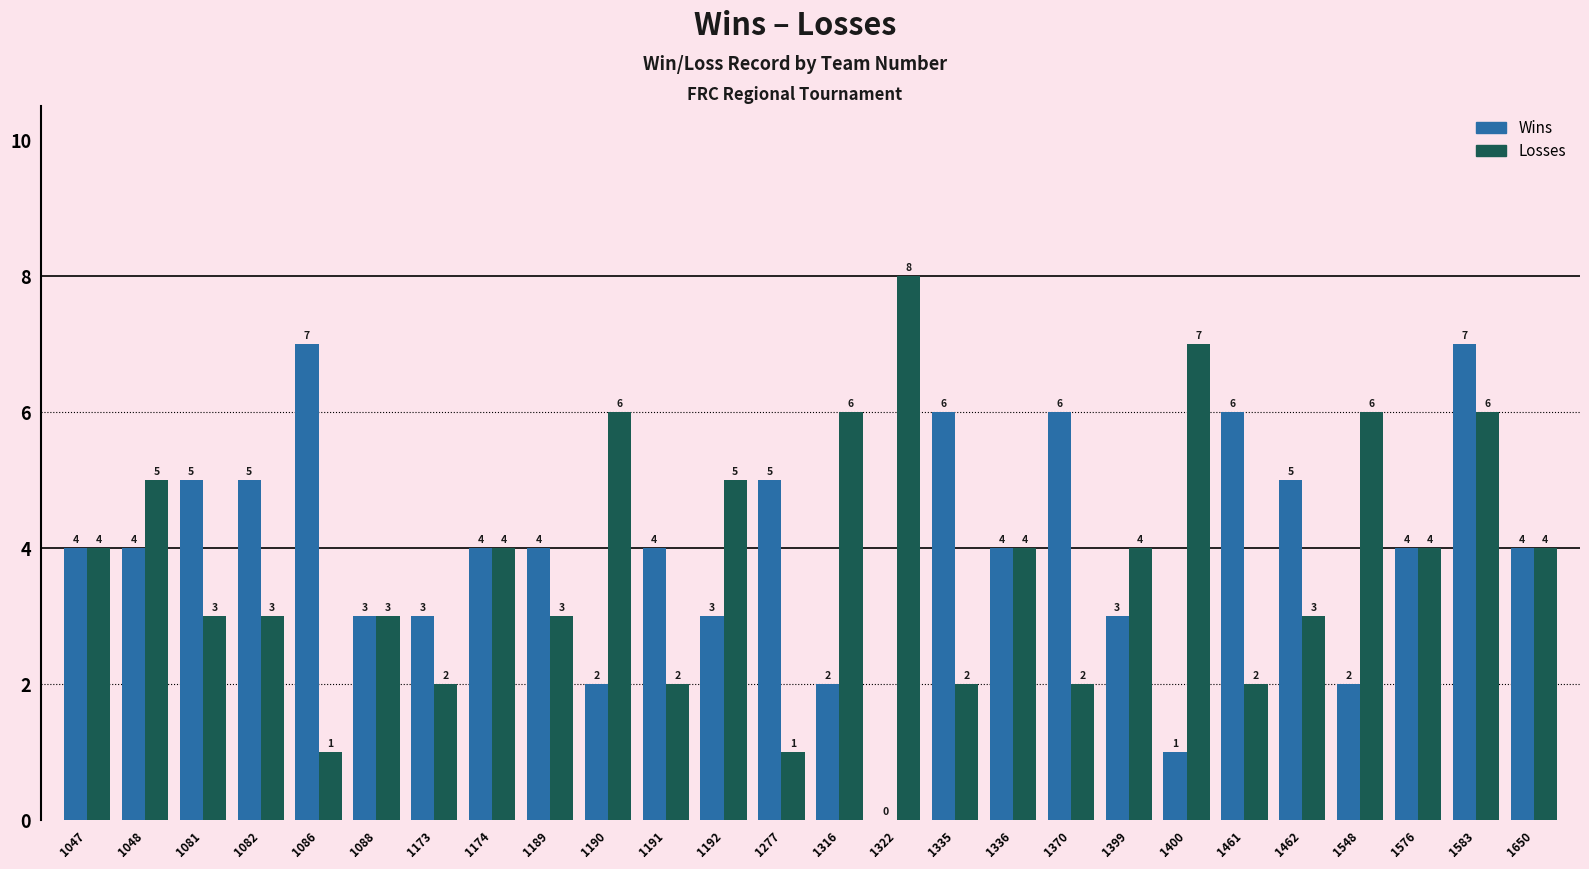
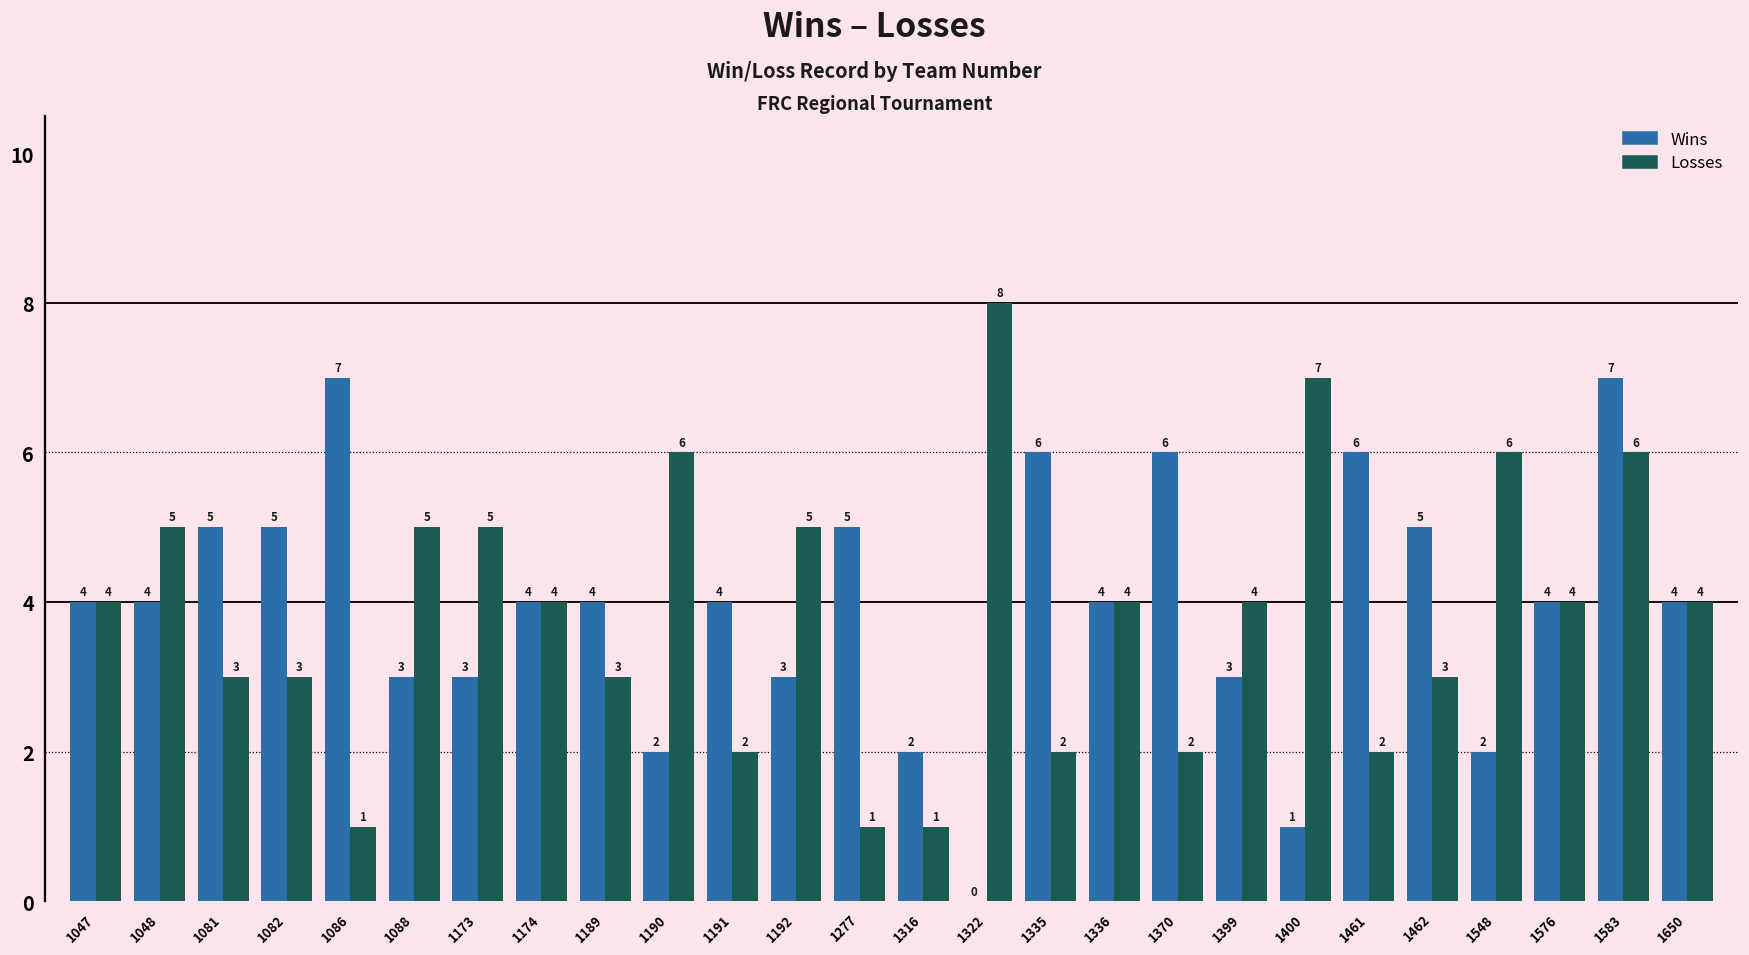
  {
    "Wins": {
      "1047": 4,
      "1048": 4,
      "1081": 5,
      "1082": 5,
      "1086": 7,
      "1088": 3,
      "1173": 3,
      "1174": 4,
      "1189": 4,
      "1190": 2,
      "1191": 4,
      "1192": 3,
      "1277": 5,
      "1316": 2,
      "1322": 0,
      "1335": 6,
      "1336": 4,
      "1370": 6,
      "1399": 3,
      "1400": 1,
      "1461": 6,
      "1462": 5,
      "1548": 2,
      "1576": 4,
      "1583": 7,
      "1650": 4
    },
    "Losses": {
      "1047": 4,
      "1048": 5,
      "1081": 3,
      "1082": 3,
      "1086": 1,
-     "1088": 3,
-     "1173": 2,
+     "1088": 5,
+     "1173": 5,
      "1174": 4,
      "1189": 3,
      "1190": 6,
      "1191": 2,
      "1192": 5,
      "1277": 1,
-     "1316": 6,
+     "1316": 1,
      "1322": 8,
      "1335": 2,
      "1336": 4,
      "1370": 2,
      "1399": 4,
      "1400": 7,
      "1461": 2,
      "1462": 3,
      "1548": 6,
      "1576": 4,
      "1583": 6,
      "1650": 4
    }
  }
